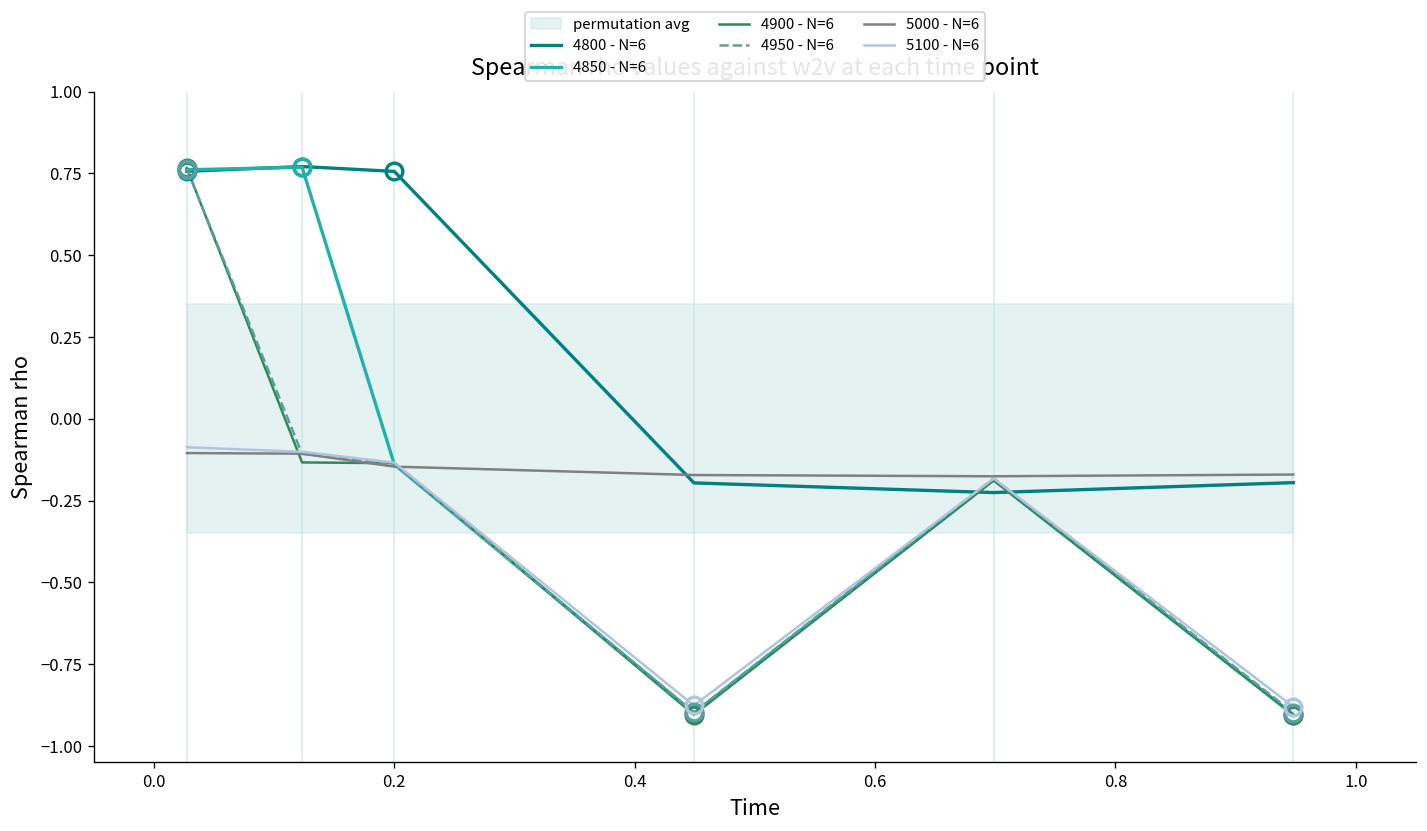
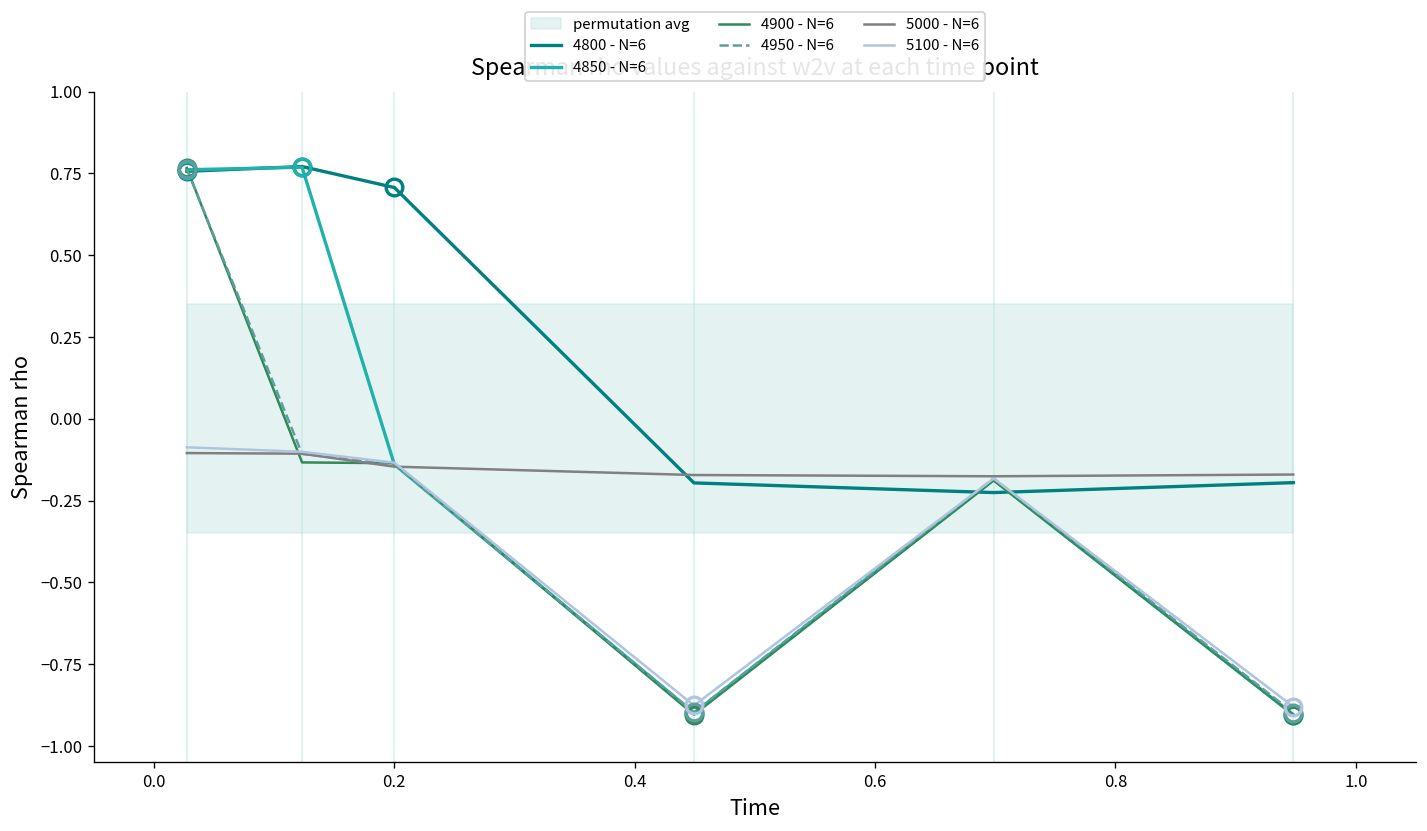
  {
    "4800 - N=6": {
-     "0.2": 0.76
+     "0.2": 0.71
    }
  }
